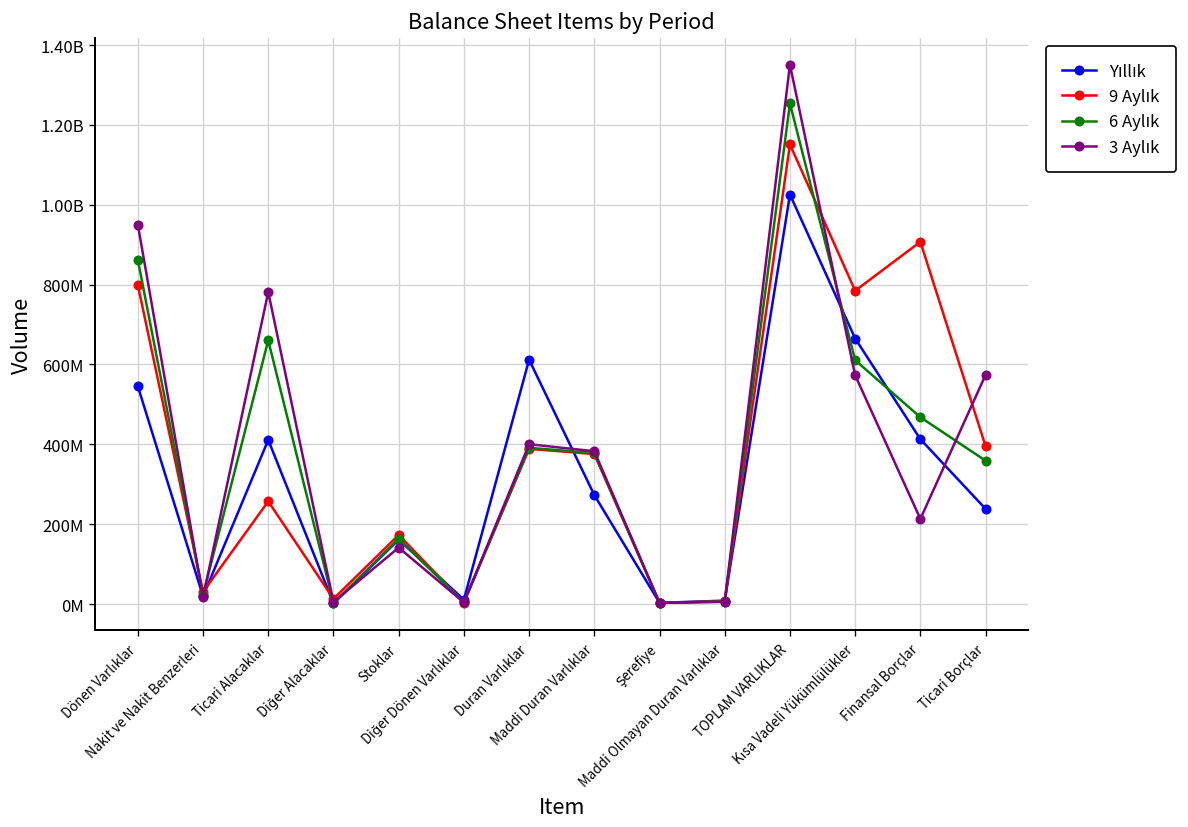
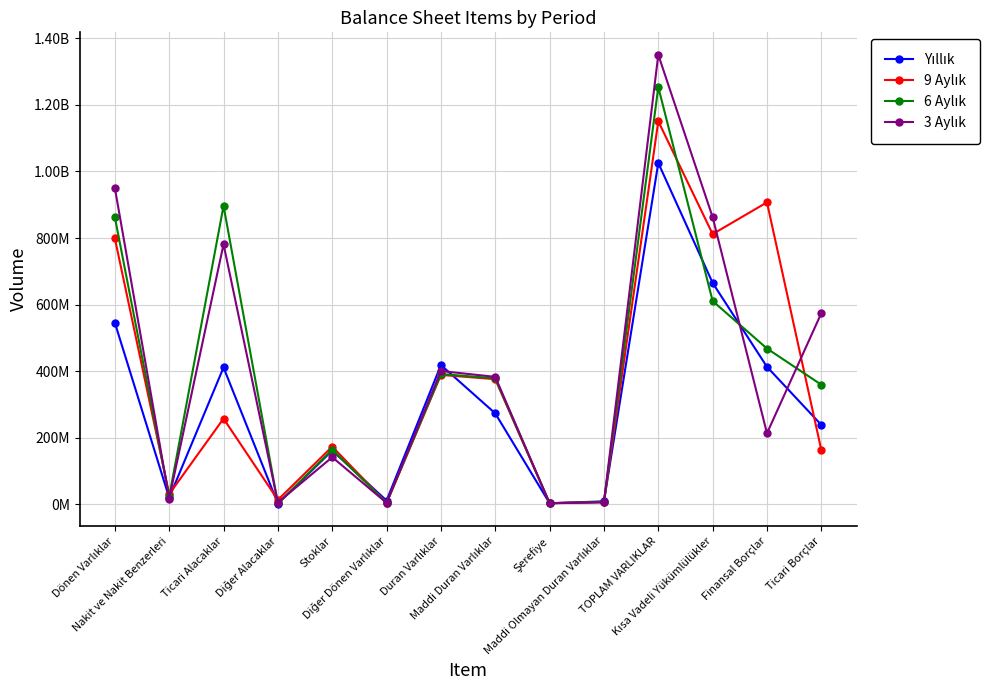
  {
    "Yıllık": {
      "Dönen Varlıklar": 550000000,
      "Ticari Alacaklar": 410000000,
-     "Duran Varlıklar": 610000000,
+     "Duran Varlıklar": 420000000,
      "Maddi Duran Varlıklar": 270000000,
      "TOPLAM VARLIKLAR": 1030000000,
      "Kısa Vadeli Yükümlülükler": 670000000,
      "Finansal Borçlar": 410000000,
      "Ticari Borçlar": 240000000
    },
    "9 Aylık": {
      "Dönen Varlıklar": 800000000,
      "Ticari Alacaklar": 260000000,
      "Diğer Alacaklar": 10000000,
      "Stoklar": 170000000,
      "TOPLAM VARLIKLAR": 1150000000,
-     "Kısa Vadeli Yükümlülükler": 780000000,
+     "Kısa Vadeli Yükümlülükler": 810000000,
      "Finansal Borçlar": 910000000,
-     "Ticari Borçlar": 400000000
+     "Ticari Borçlar": 160000000
    },
    "6 Aylık": {
      "Dönen Varlıklar": 860000000,
-     "Ticari Alacaklar": 660000000,
+     "Ticari Alacaklar": 900000000,
      "TOPLAM VARLIKLAR": 1250000000,
      "Kısa Vadeli Yükümlülükler": 610000000,
      "Finansal Borçlar": 470000000,
      "Ticari Borçlar": 360000000
    },
    "3 Aylık": {
      "Dönen Varlıklar": 950000000,
      "Ticari Alacaklar": 780000000,
      "Stoklar": 140000000,
      "Duran Varlıklar": 400000000,
      "TOPLAM VARLIKLAR": 1350000000,
-     "Kısa Vadeli Yükümlülükler": 570000000,
+     "Kısa Vadeli Yükümlülükler": 860000000,
      "Finansal Borçlar": 210000000,
      "Ticari Borçlar": 570000000
    }
  }
